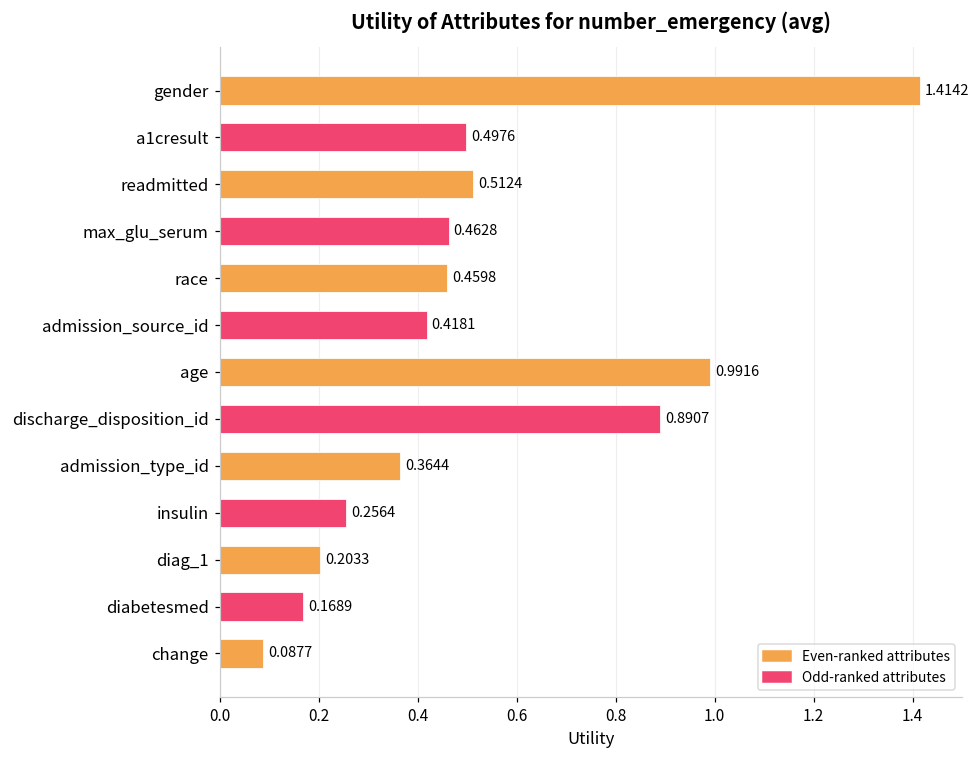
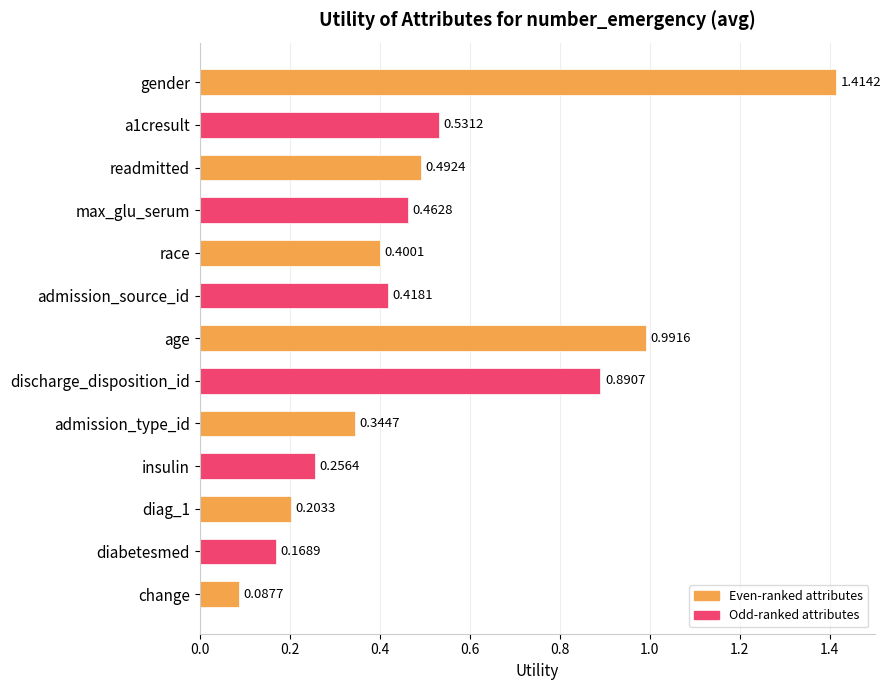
  {
    "gender": 1.4142,
-   "a1cresult": 0.4976,
-   "readmitted": 0.5124,
+   "a1cresult": 0.5312,
+   "readmitted": 0.4924,
    "max_glu_serum": 0.4628,
-   "race": 0.4598,
+   "race": 0.4001,
    "admission_source_id": 0.4181,
    "age": 0.9916,
    "discharge_disposition_id": 0.8907,
-   "admission_type_id": 0.3644,
+   "admission_type_id": 0.3447,
    "insulin": 0.2564,
    "diag_1": 0.2033,
    "diabetesmed": 0.1689,
    "change": 0.0877
  }
